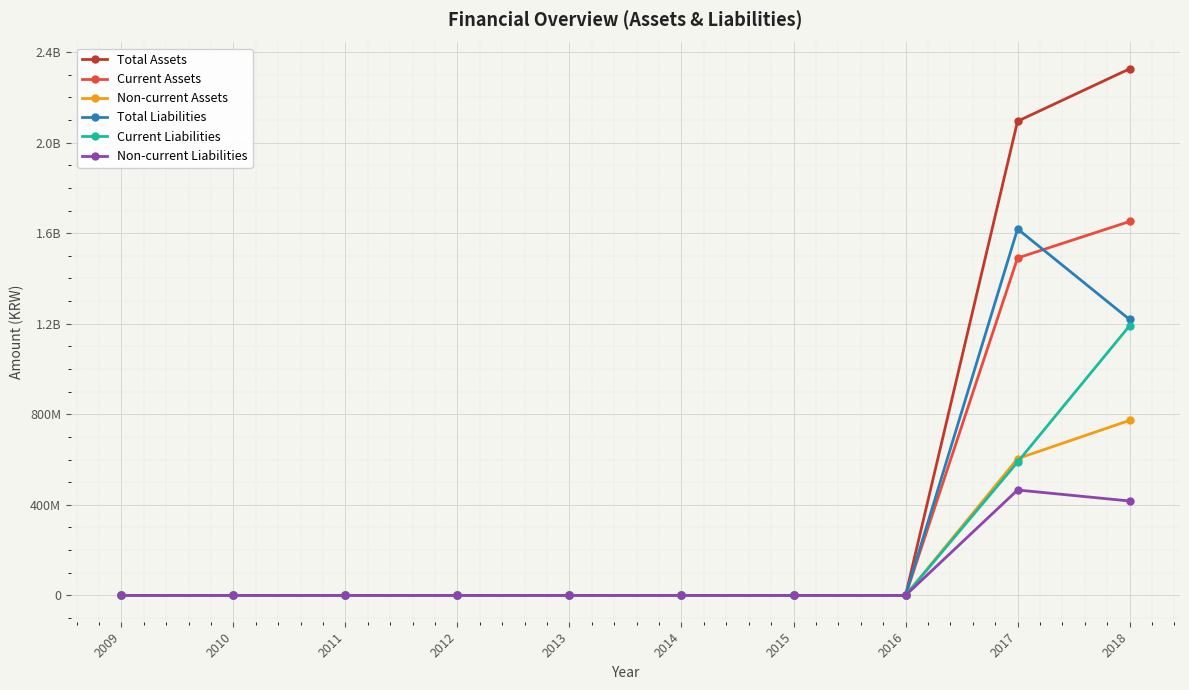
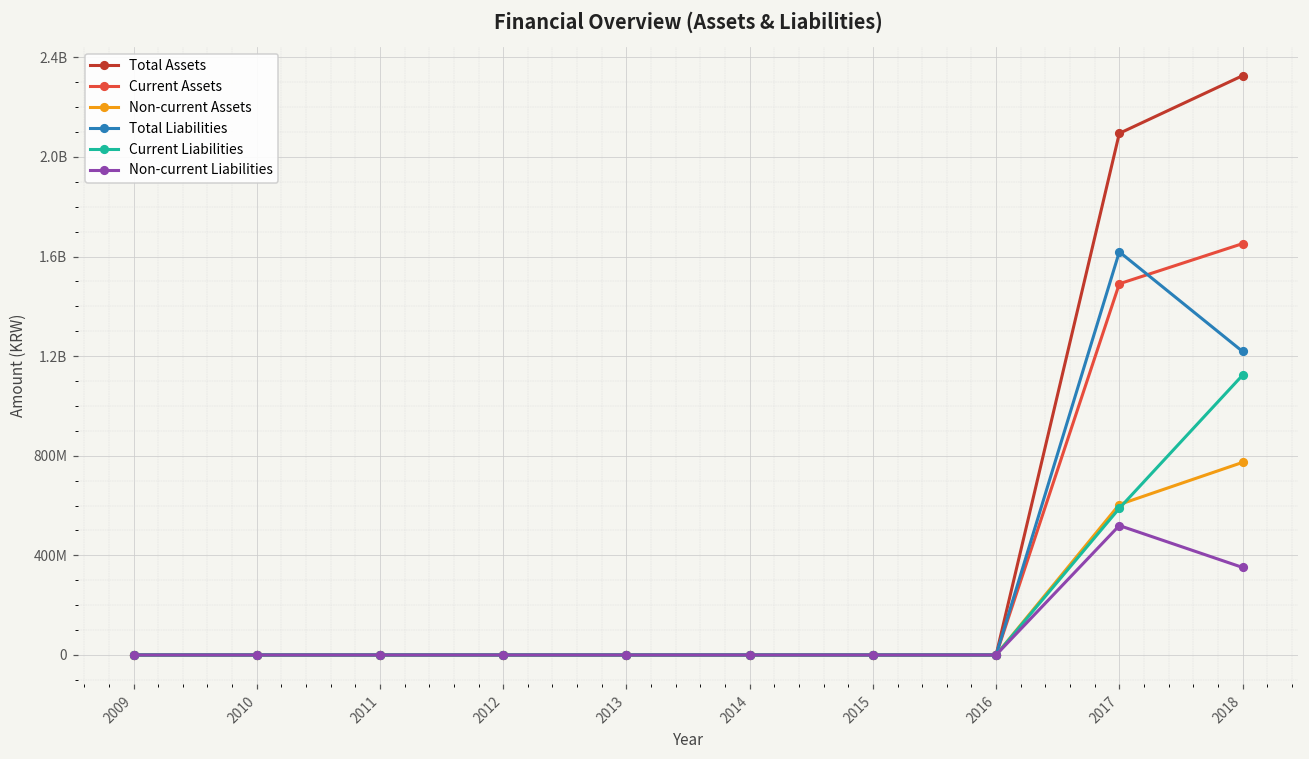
  {
    "Non-current Assets": {
      "2017": 600000000,
      "2018": 770000000
    },
    "Total Liabilities": {
      "2017": 1620000000,
      "2018": 1220000000
    },
    "Current Liabilities": {
      "2017": 590000000,
-     "2018": 1190000000
+     "2018": 1120000000
    },
    "Non-current Liabilities": {
-     "2017": 470000000,
-     "2018": 420000000
+     "2017": 520000000,
+     "2018": 350000000
    }
  }
